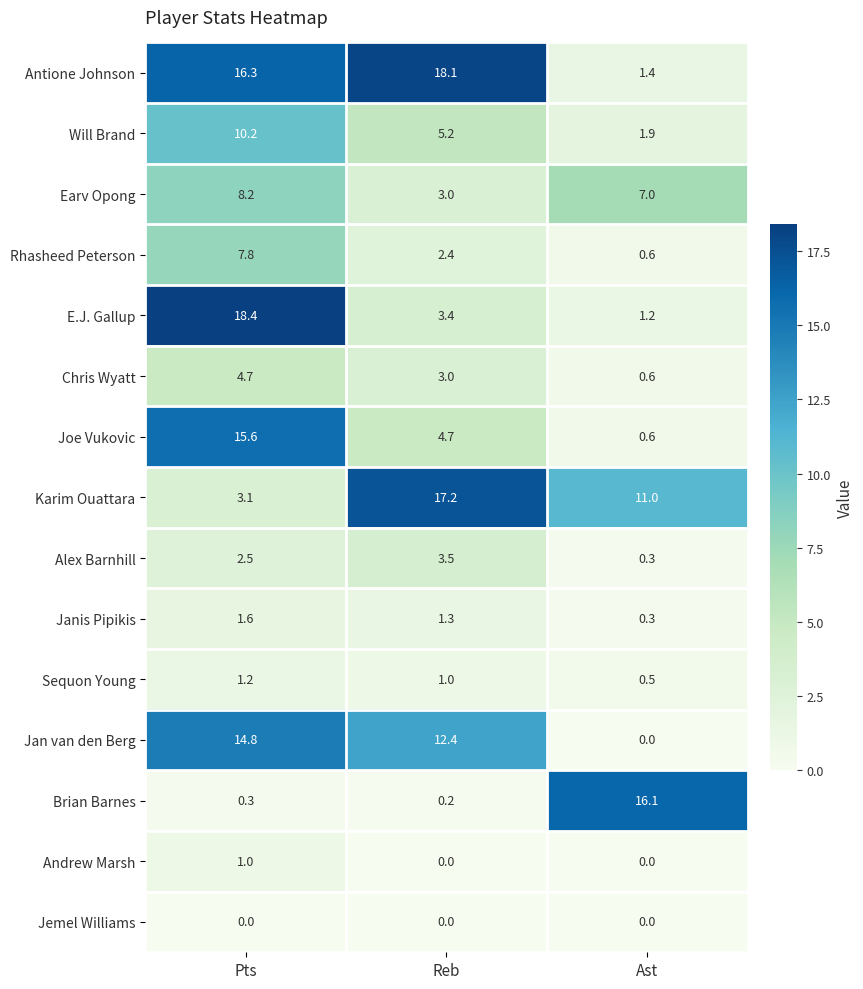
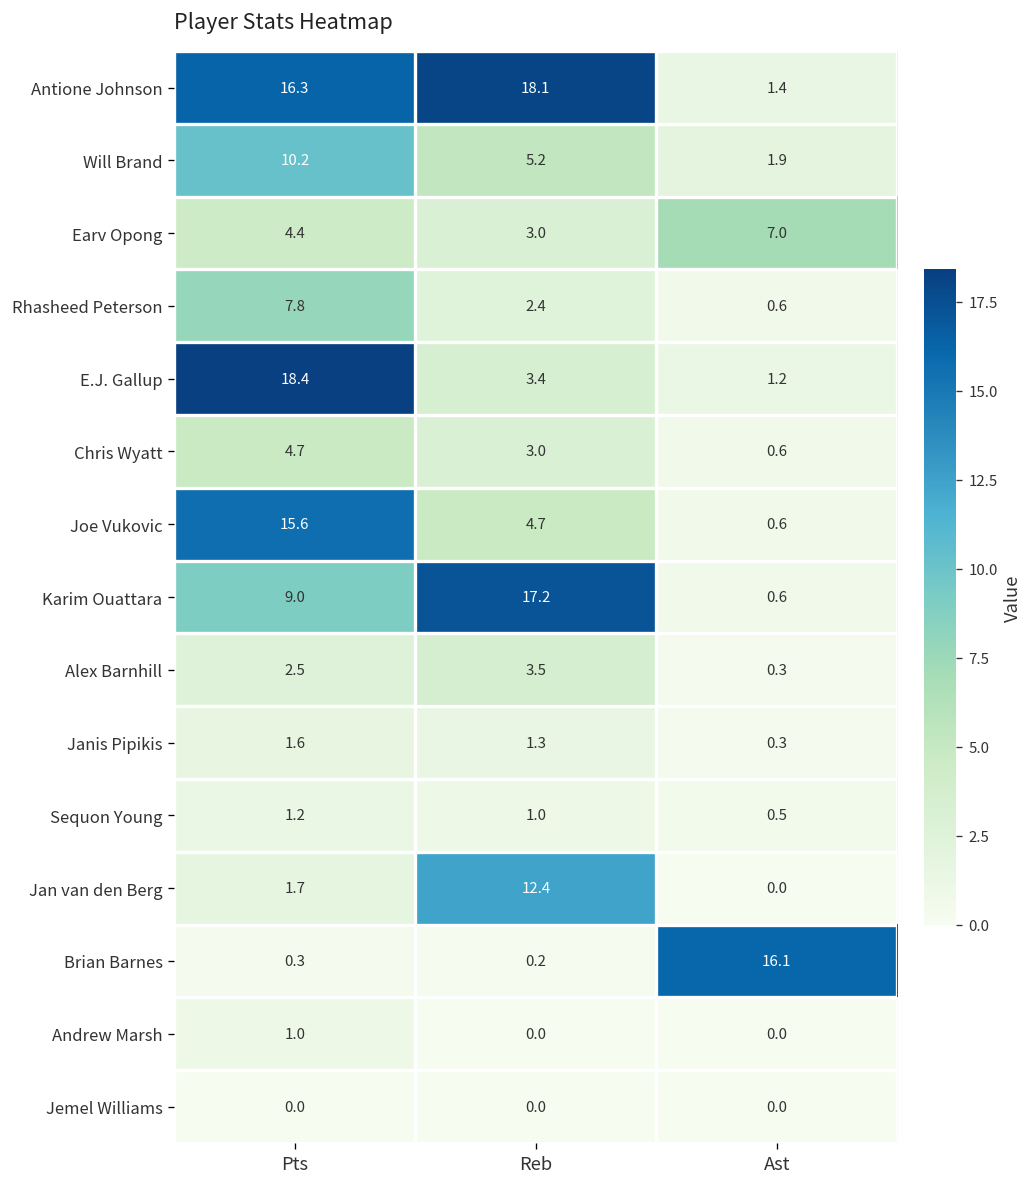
  {
    "Antione Johnson": {
      "Pts": 16.3,
      "Reb": 18.1,
      "Ast": 1.4
    },
    "Will Brand": {
      "Pts": 10.2,
      "Reb": 5.2,
      "Ast": 1.9
    },
    "Earv Opong": {
-     "Pts": 8.2,
+     "Pts": 4.4,
      "Reb": 3.0,
      "Ast": 7.0
    },
    "Rhasheed Peterson": {
      "Pts": 7.8,
      "Reb": 2.4,
      "Ast": 0.6
    },
    "E.J. Gallup": {
      "Pts": 18.4,
      "Reb": 3.4,
      "Ast": 1.2
    },
    "Chris Wyatt": {
      "Pts": 4.7,
      "Reb": 3.0,
      "Ast": 0.6
    },
    "Joe Vukovic": {
      "Pts": 15.6,
      "Reb": 4.7,
      "Ast": 0.6
    },
    "Karim Ouattara": {
-     "Pts": 3.1,
+     "Pts": 9.0,
      "Reb": 17.2,
-     "Ast": 11.0
+     "Ast": 0.6
    },
    "Alex Barnhill": {
      "Pts": 2.5,
      "Reb": 3.5,
      "Ast": 0.3
    },
    "Janis Pipikis": {
      "Pts": 1.6,
      "Reb": 1.3,
      "Ast": 0.3
    },
    "Sequon Young": {
      "Pts": 1.2,
      "Reb": 1.0,
      "Ast": 0.5
    },
    "Jan van den Berg": {
-     "Pts": 14.8,
+     "Pts": 1.7,
      "Reb": 12.4,
      "Ast": 0.0
    },
    "Brian Barnes": {
      "Pts": 0.3,
      "Reb": 0.2,
      "Ast": 16.1
    },
    "Andrew Marsh": {
      "Pts": 1.0,
      "Reb": 0.0,
      "Ast": 0.0
    },
    "Jemel Williams": {
      "Pts": 0.0,
      "Reb": 0.0,
      "Ast": 0.0
    }
  }
